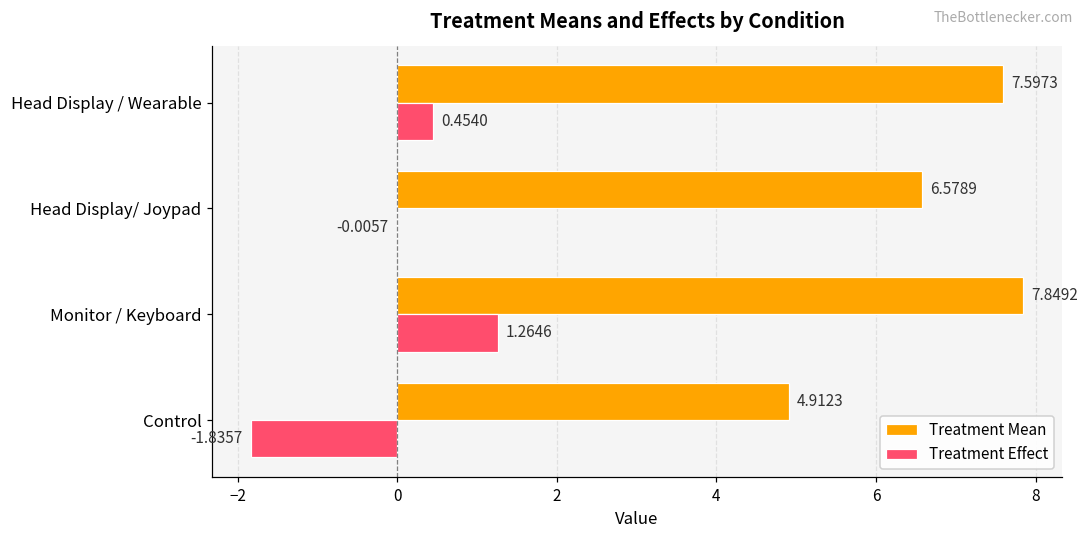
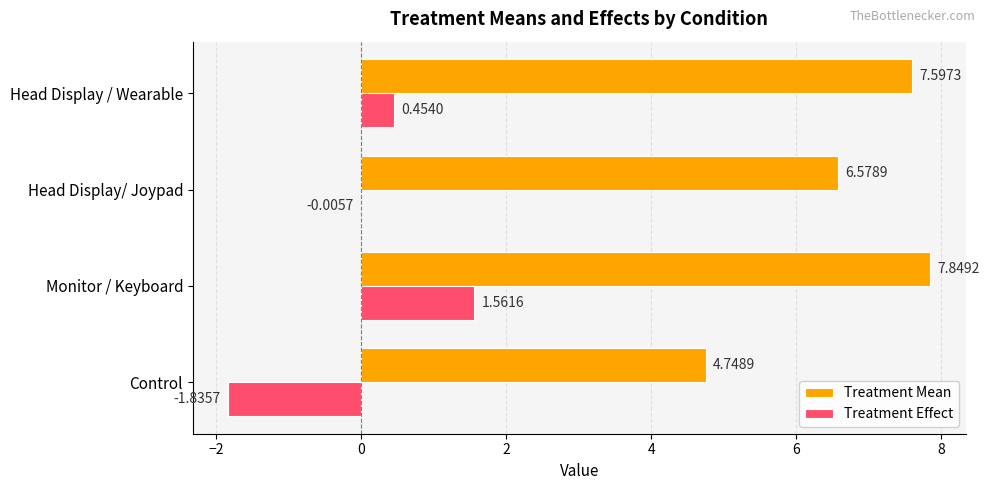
  {
    "Treatment Mean": {
      "Head Display / Wearable": 7.5973,
      "Head Display/ Joypad": 6.5789,
      "Monitor / Keyboard": 7.8492,
-     "Control": 4.9123
+     "Control": 4.7489
    },
    "Treatment Effect": {
      "Head Display / Wearable": 0.4540,
      "Head Display/ Joypad": -0.0057,
-     "Monitor / Keyboard": 1.2646,
+     "Monitor / Keyboard": 1.5616,
      "Control": -1.8357
    }
  }
